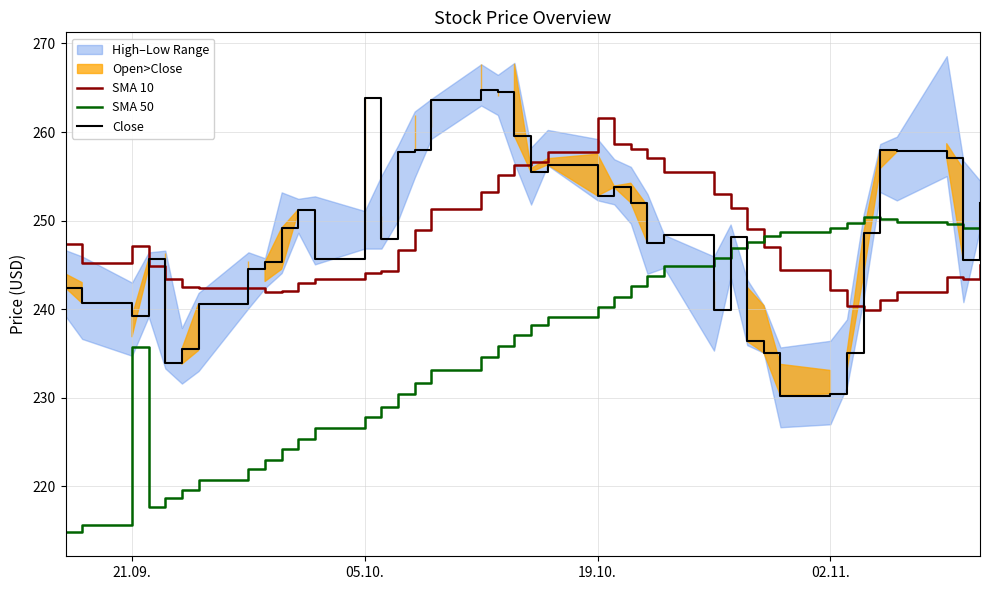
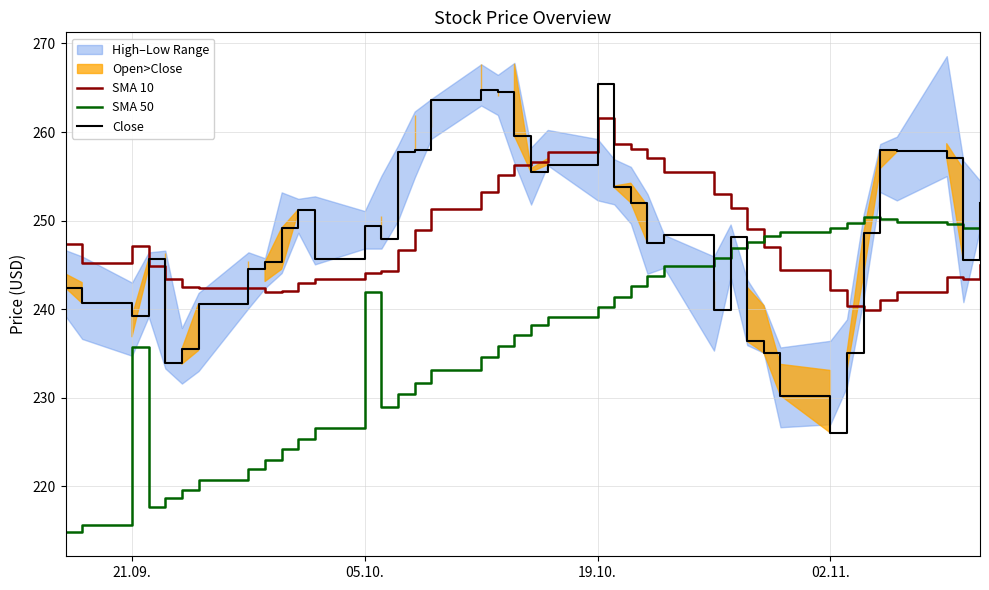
  {
    "SMA 10": {
      "21.09.": 247,
      "05.10.": 244,
      "19.10.": 262,
      "02.11.": 242
    },
    "SMA 50": {
      "21.09.": 236,
-     "05.10.": 228,
+     "05.10.": 242,
      "19.10.": 240,
      "02.11.": 249
    },
    "Close": {
      "21.09.": 239,
-     "05.10.": 264,
-     "19.10.": 253,
-     "02.11.": 230
+     "05.10.": 249,
+     "19.10.": 265,
+     "02.11.": 226
    }
  }
